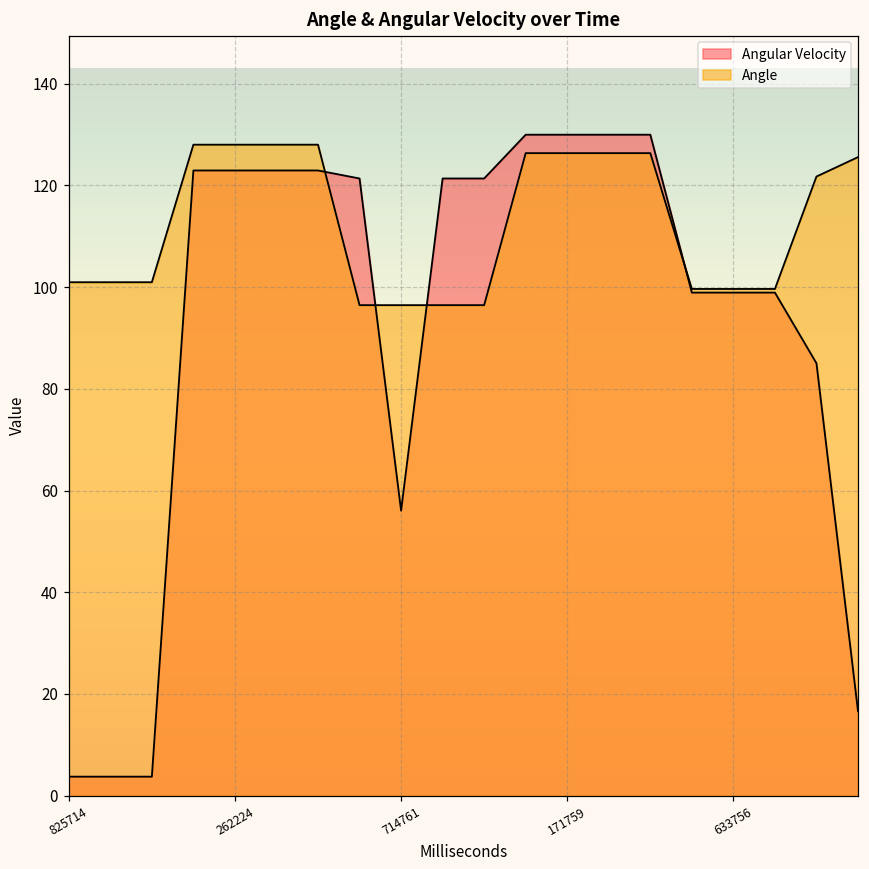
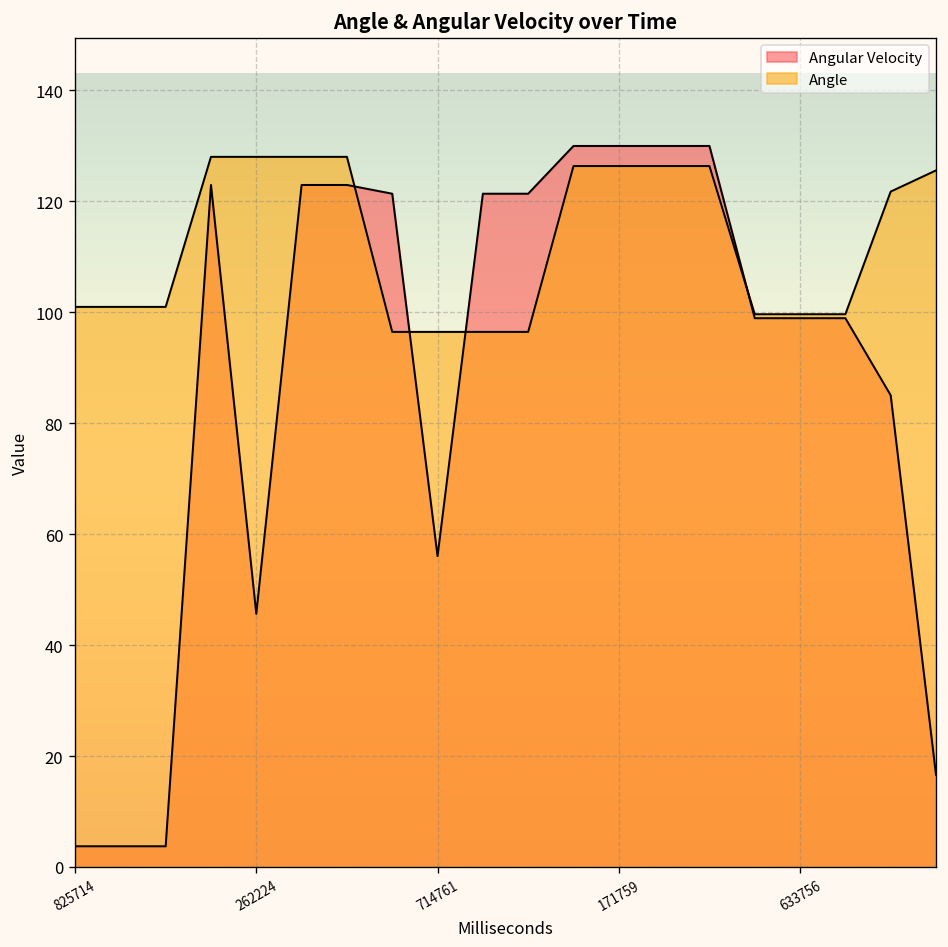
  {
    "Angular Velocity": {
      "825714": 4,
-     "262224": 123,
+     "262224": 46,
      "714761": 56,
      "171759": 130,
      "633756": 99
    },
    "Angle": {
      "825714": 101,
      "262224": 128,
      "714761": 96,
      "171759": 126,
      "633756": 100
    }
  }
